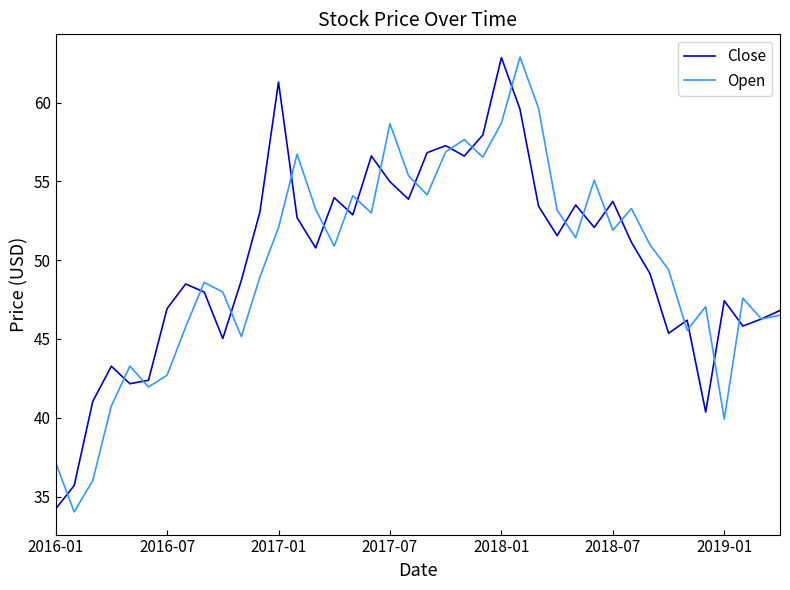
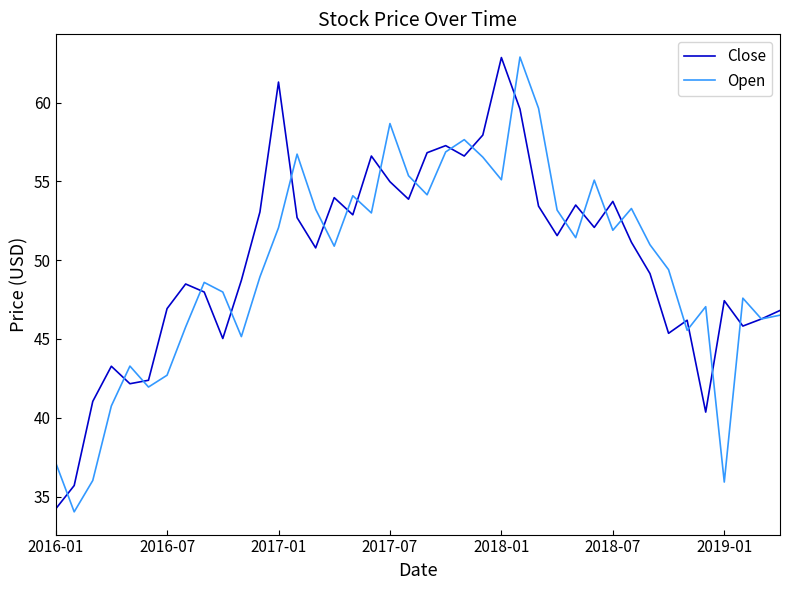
  {
    "Close": {
      "2016-01": 34.2,
      "2016-07": 46.9,
      "2017-01": 61.3,
      "2017-07": 55.0,
      "2018-01": 62.9,
      "2018-07": 53.7,
      "2019-01": 47.4
    },
    "Open": {
      "2016-01": 37.2,
      "2016-07": 42.7,
      "2017-01": 52.1,
      "2017-07": 58.7,
-     "2018-01": 58.7,
+     "2018-01": 55.1,
      "2018-07": 51.9,
-     "2019-01": 39.9
+     "2019-01": 35.9
    }
  }
